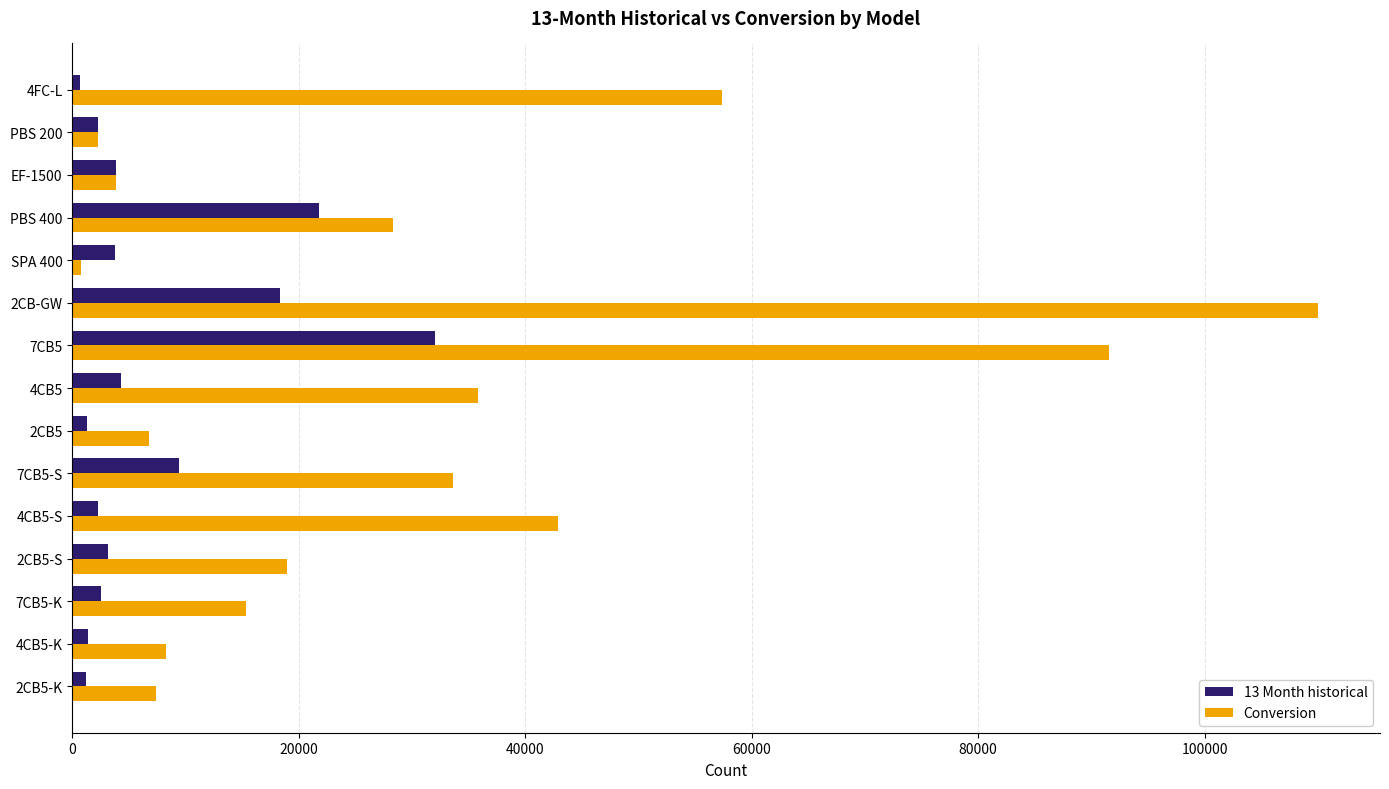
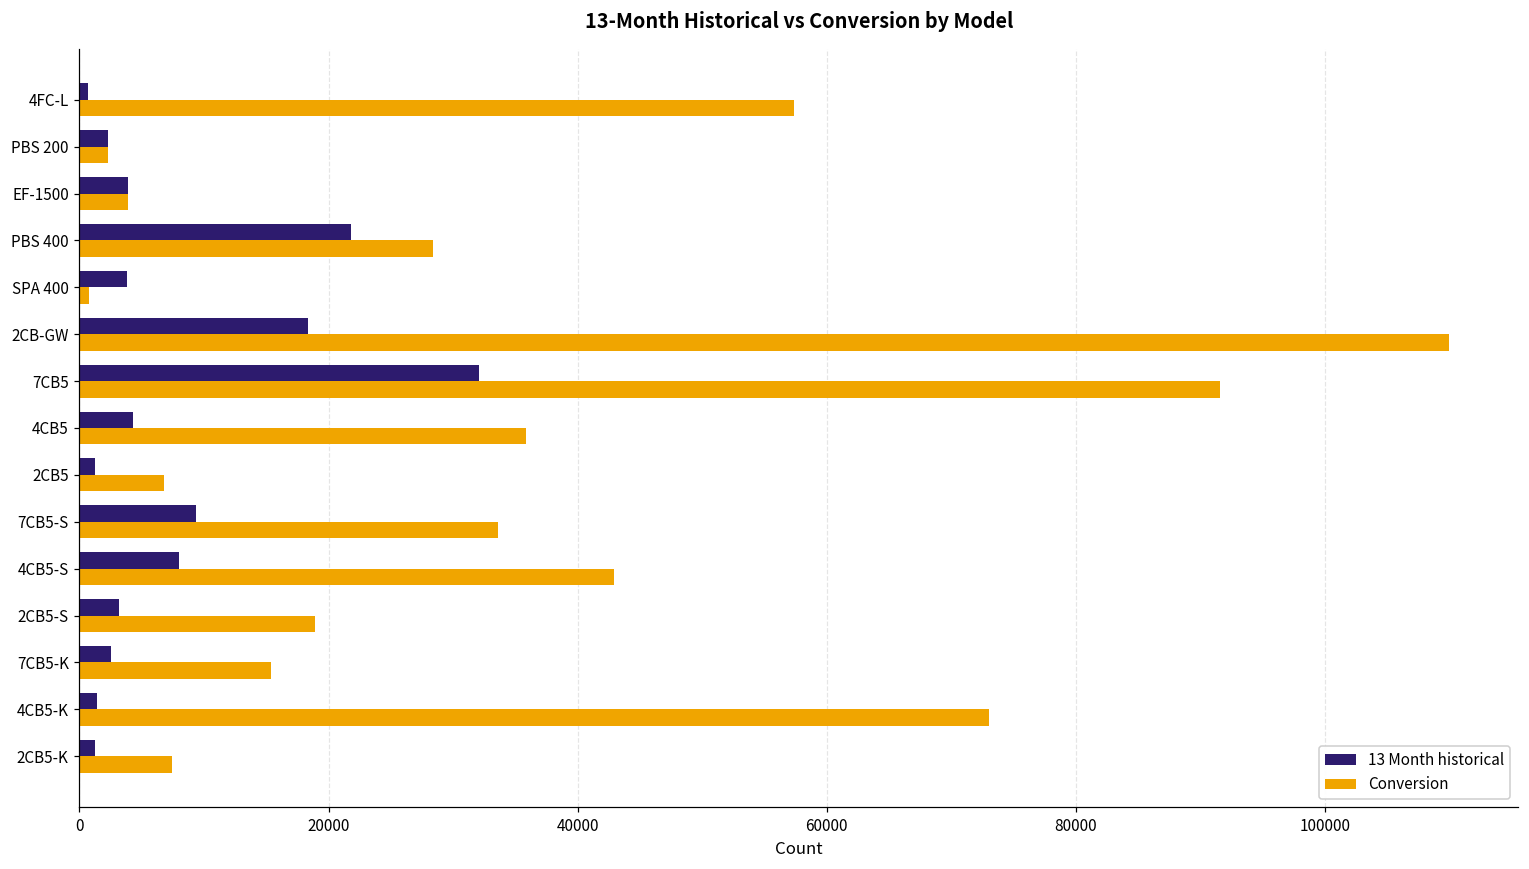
  {
    "13 Month historical": {
      "4FC-L": 700,
      "PBS 200": 2300,
      "EF-1500": 3900,
      "PBS 400": 21800,
      "SPA 400": 3800,
      "2CB-GW": 18400,
      "7CB5": 32100,
      "4CB5": 4300,
      "2CB5": 1300,
      "7CB5-S": 9400,
-     "4CB5-S": 2300,
+     "4CB5-S": 8000,
      "2CB5-S": 3200,
      "7CB5-K": 2600,
      "4CB5-K": 1400,
      "2CB5-K": 1200
    },
    "Conversion": {
      "4FC-L": 57400,
      "PBS 200": 2300,
      "EF-1500": 3900,
      "PBS 400": 28400,
      "SPA 400": 800,
      "2CB-GW": 110000,
      "7CB5": 91500,
      "4CB5": 35900,
      "2CB5": 6800,
      "7CB5-S": 33600,
      "4CB5-S": 42900,
      "2CB5-S": 18900,
      "7CB5-K": 15300,
-     "4CB5-K": 8300,
+     "4CB5-K": 73000,
      "2CB5-K": 7400
    }
  }
